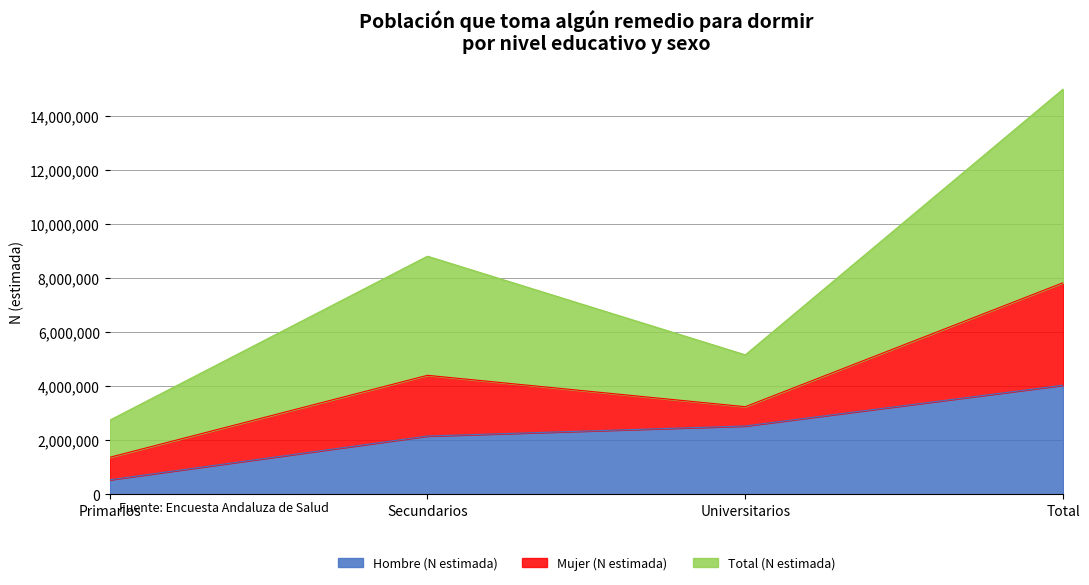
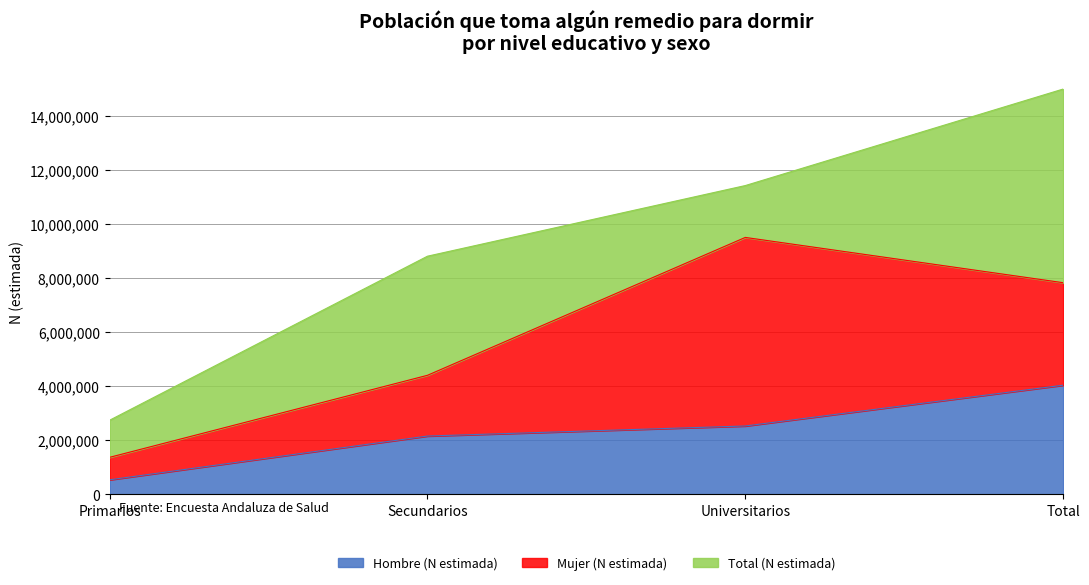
  {
    "Hombre (N estimada)": {
      "Primarios": "500,000",
      "Secundarios": "2,200,000",
      "Universitarios": "2,500,000",
      "Total": "4,000,000"
    },
    "Mujer (N estimada)": {
      "Primarios": "800,000",
      "Secundarios": "2,200,000",
-     "Universitarios": "700,000",
+     "Universitarios": "7,000,000",
      "Total": "3,800,000"
    },
    "Total (N estimada)": {
      "Primarios": "1,400,000",
      "Secundarios": "4,400,000",
      "Universitarios": "1,900,000",
      "Total": "7,200,000"
    }
  }
